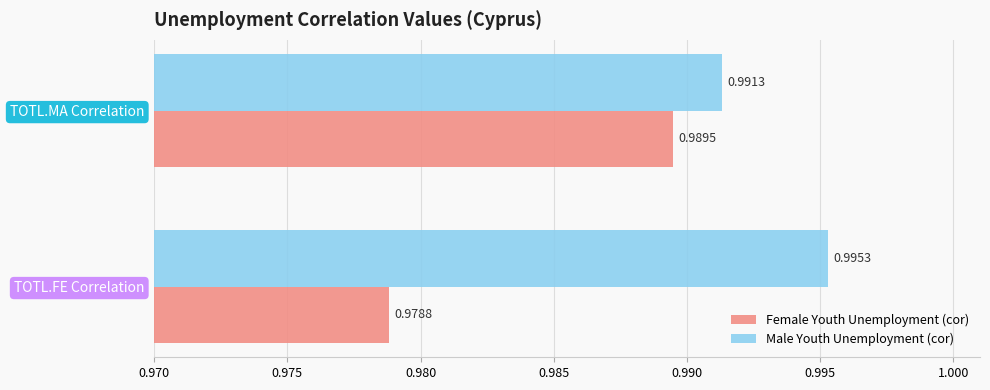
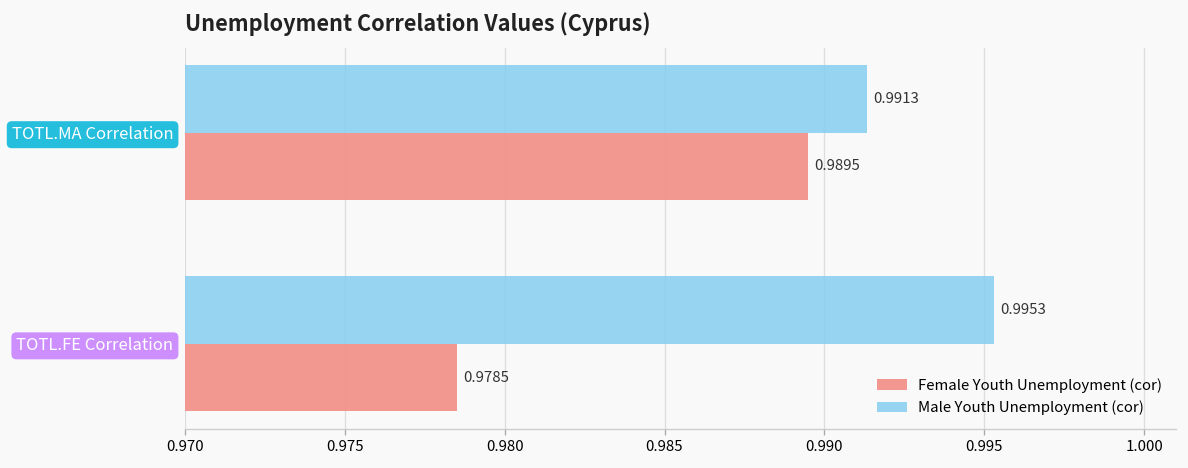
  {
    "Female Youth Unemployment (cor)": {
      "TOTL.MA Correlation": 0.9895,
-     "TOTL.FE Correlation": 0.9788
+     "TOTL.FE Correlation": 0.9785
    },
    "Male Youth Unemployment (cor)": {
      "TOTL.MA Correlation": 0.9913,
      "TOTL.FE Correlation": 0.9953
    }
  }
